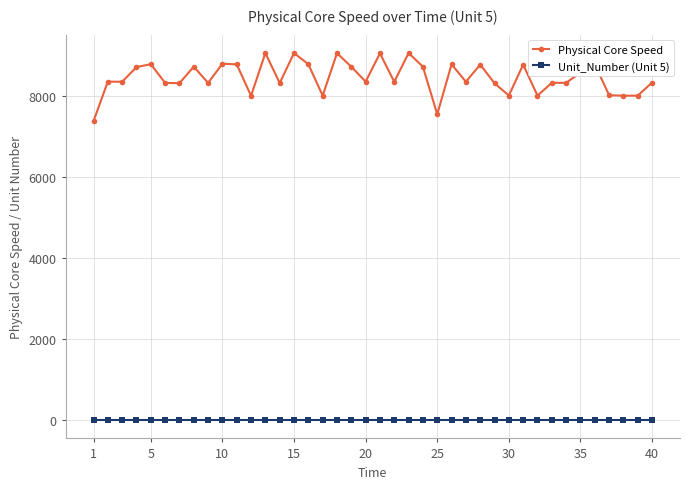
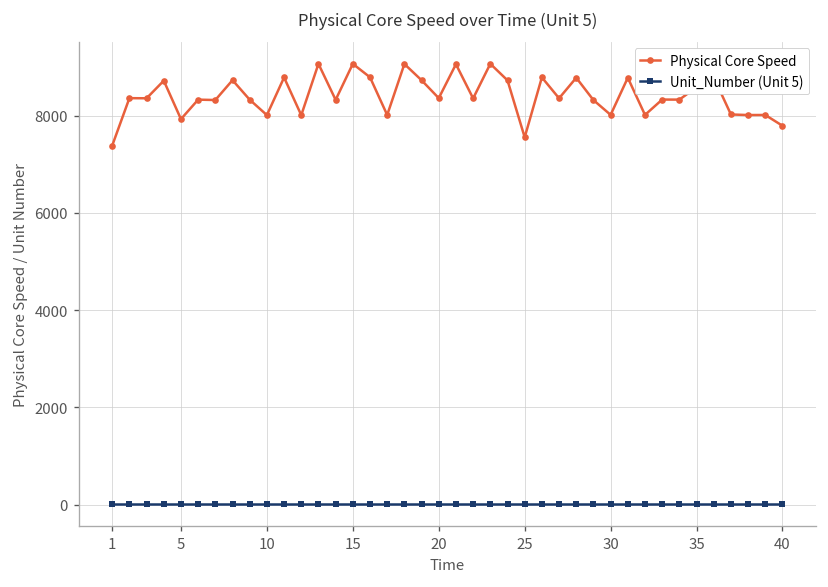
  {
    "Physical Core Speed": {
      "1": 7400,
-     "5": 8800,
-     "10": 8800,
+     "5": 7900,
+     "10": 8000,
      "15": 9100,
      "20": 8400,
      "25": 7600,
      "30": 8000,
-     "40": 8300
+     "40": 7800
    },
    "Unit_Number (Unit 5)": {
      "1": 0,
      "5": 0,
      "10": 0,
      "15": 0,
      "20": 0,
      "25": 0,
      "30": 0,
      "35": 0,
      "40": 0
    }
  }
